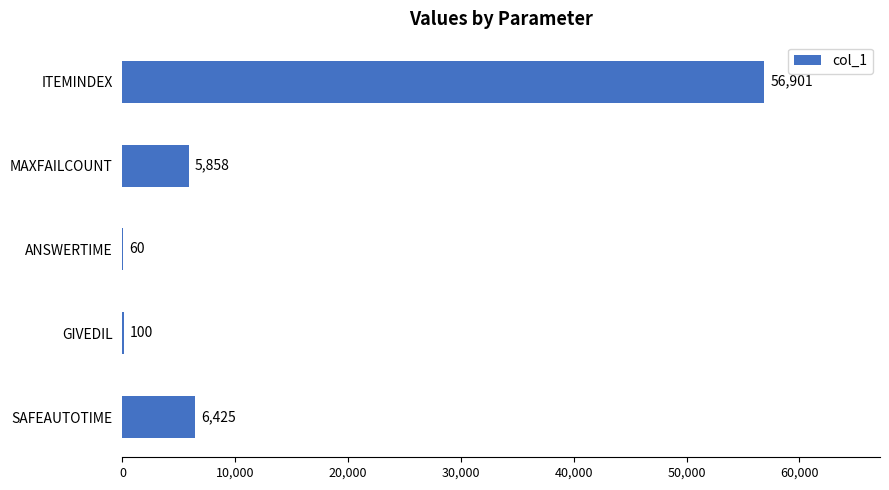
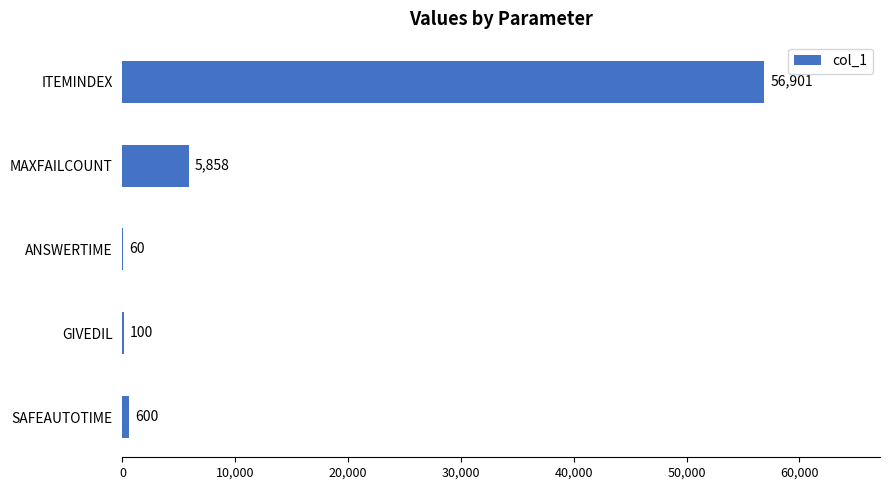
  {
    "ITEMINDEX": "56,901",
    "MAXFAILCOUNT": "5,858",
    "ANSWERTIME": "60",
    "GIVEDIL": "100",
-   "SAFEAUTOTIME": "6,425"
+   "SAFEAUTOTIME": "600"
  }
